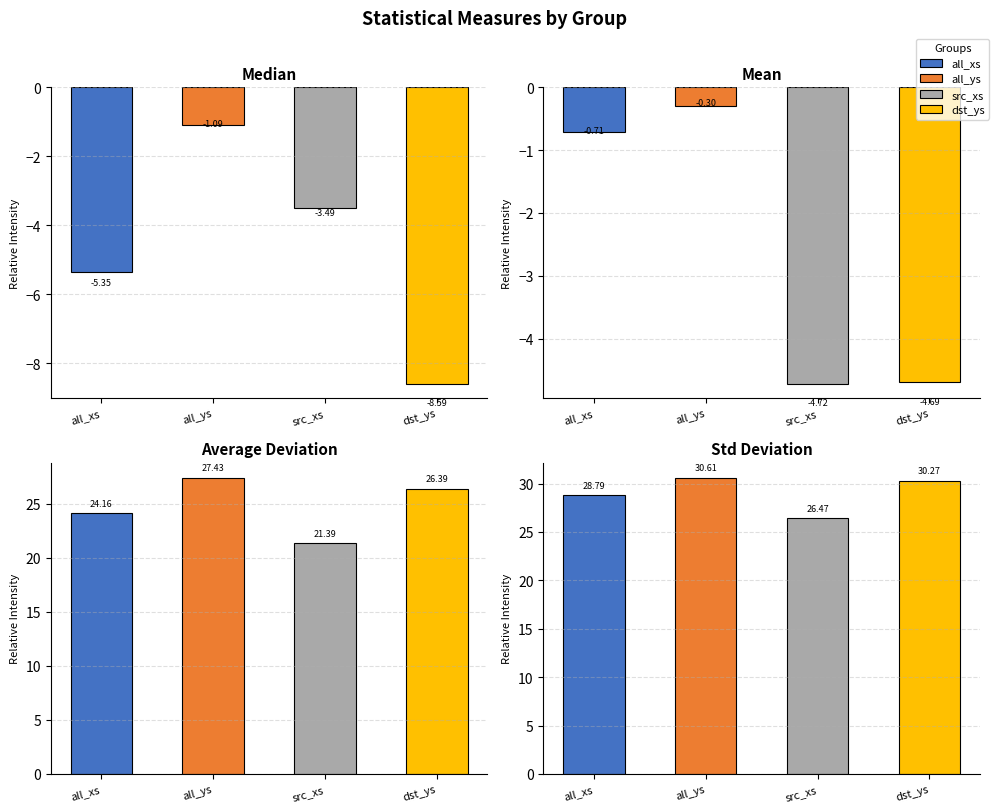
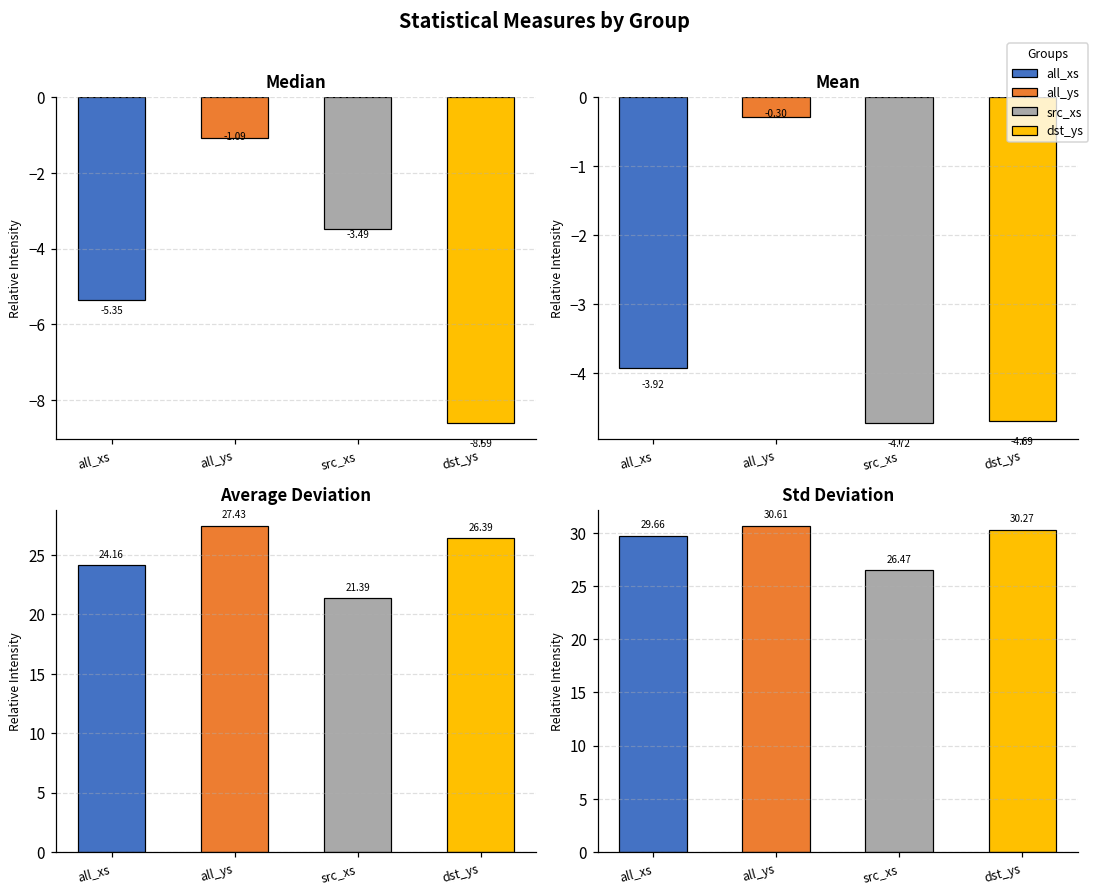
  {
    "Median": {
      "all_xs": -5.35,
      "all_ys": -1.09,
      "src_xs": -3.49,
      "dst_ys": -8.59
    },
    "Mean": {
-     "all_xs": -0.71,
+     "all_xs": -3.92,
      "all_ys": -0.30,
      "src_xs": -4.72,
      "dst_ys": -4.69
    },
    "Average Deviation": {
      "all_xs": 24.16,
      "all_ys": 27.43,
      "src_xs": 21.39,
      "dst_ys": 26.39
    },
    "Std Deviation": {
-     "all_xs": 28.79,
+     "all_xs": 29.66,
      "all_ys": 30.61,
      "src_xs": 26.47,
      "dst_ys": 30.27
    }
  }
